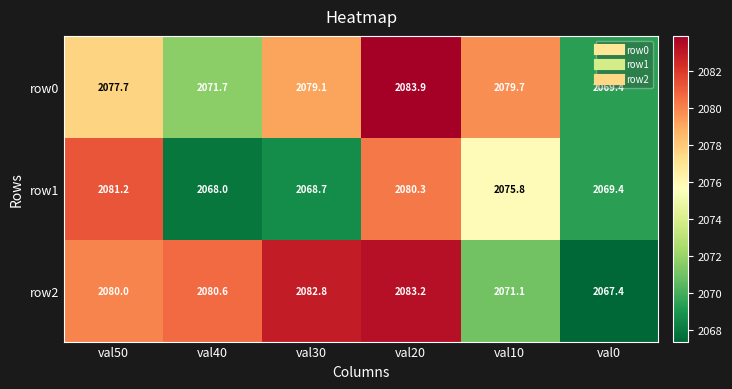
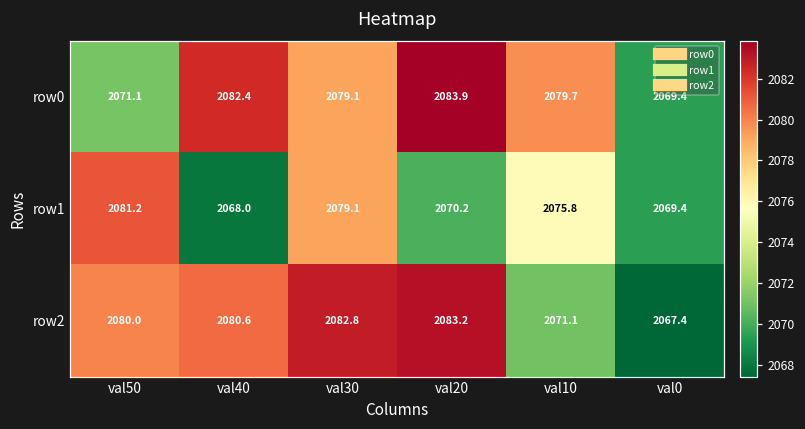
  {
    "row0": {
-     "val50": 2077.7,
-     "val40": 2071.7,
+     "val50": 2071.1,
+     "val40": 2082.4,
      "val30": 2079.1,
      "val20": 2083.9,
      "val10": 2079.7
    },
    "row1": {
      "val50": 2081.2,
      "val40": 2068.0,
-     "val30": 2068.7,
-     "val20": 2080.3,
+     "val30": 2079.1,
+     "val20": 2070.2,
      "val10": 2075.8,
      "val0": 2069.4
    },
    "row2": {
      "val50": 2080.0,
      "val40": 2080.6,
      "val30": 2082.8,
      "val20": 2083.2,
      "val10": 2071.1,
      "val0": 2067.4
    }
  }
